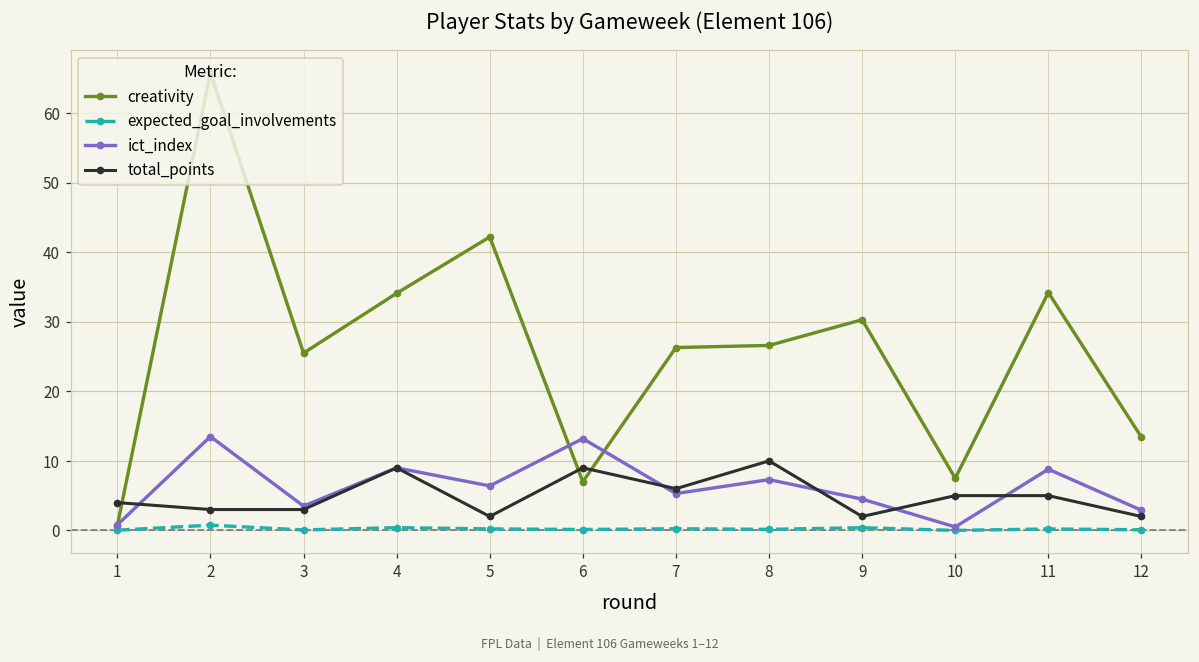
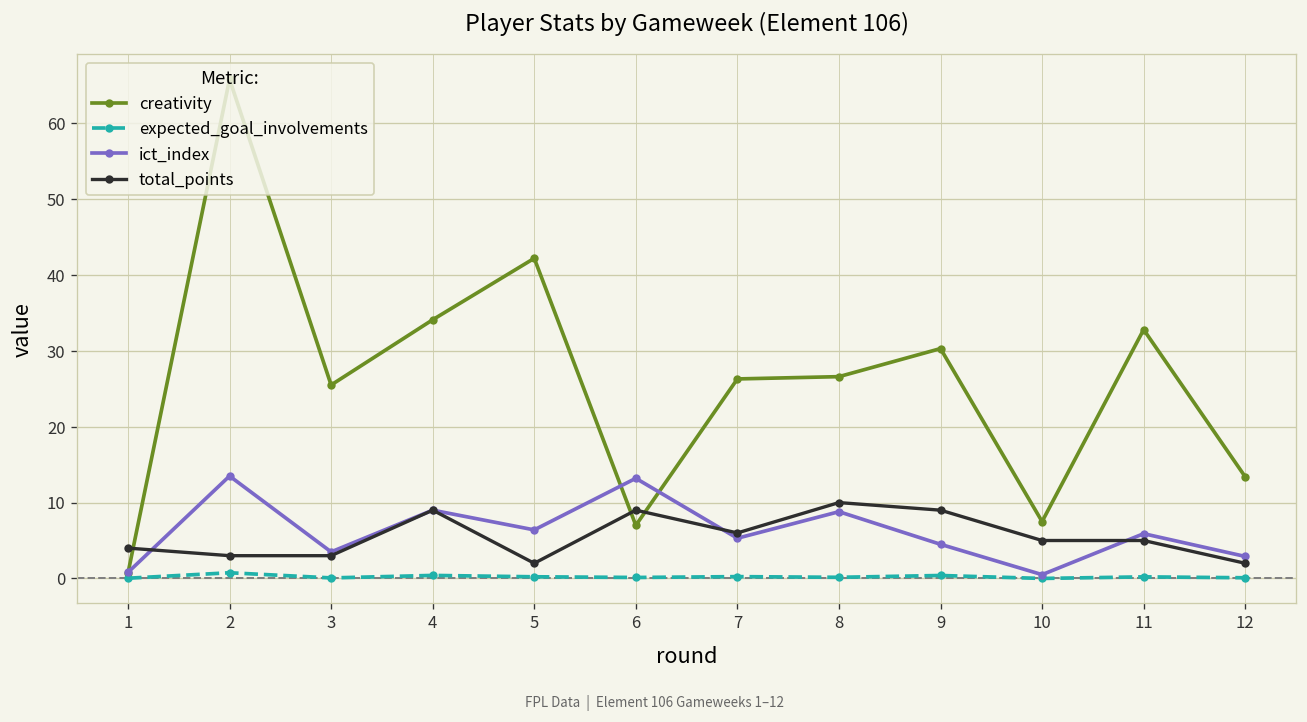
  {
    "creativity": {
      "3": 26,
      "4": 34,
      "5": 42,
      "6": 7,
      "7": 26,
      "8": 27,
      "9": 30,
      "10": 8,
-     "11": 34,
+     "11": 33,
      "12": 13
    },
    "expected_goal_involvements": {
      "1": 0,
      "2": 1,
      "3": 0,
      "4": 0,
      "5": 0,
      "6": 0,
      "7": 0,
      "8": 0,
      "9": 0,
      "10": 0,
      "11": 0,
      "12": 0
    },
    "ict_index": {
      "2": 14,
      "3": 4,
      "5": 6,
      "6": 13,
      "7": 5,
-     "8": 7,
+     "8": 9,
      "9": 5,
      "10": 1,
-     "11": 9,
+     "11": 6,
      "12": 3
    },
    "total_points": {
      "1": 4,
      "2": 3,
      "3": 3,
      "5": 2,
      "6": 9,
      "7": 6,
      "8": 10,
-     "9": 2,
+     "9": 9,
      "10": 5,
      "11": 5,
      "12": 2
    }
  }
